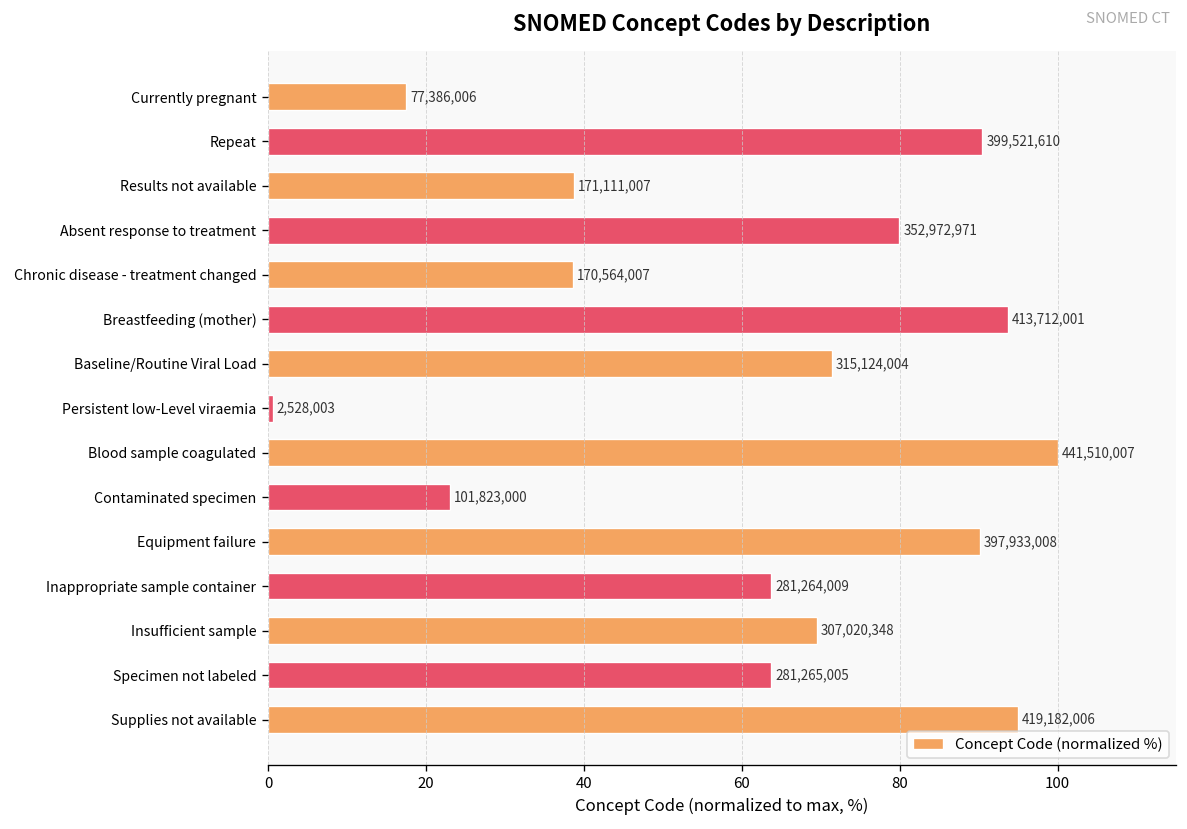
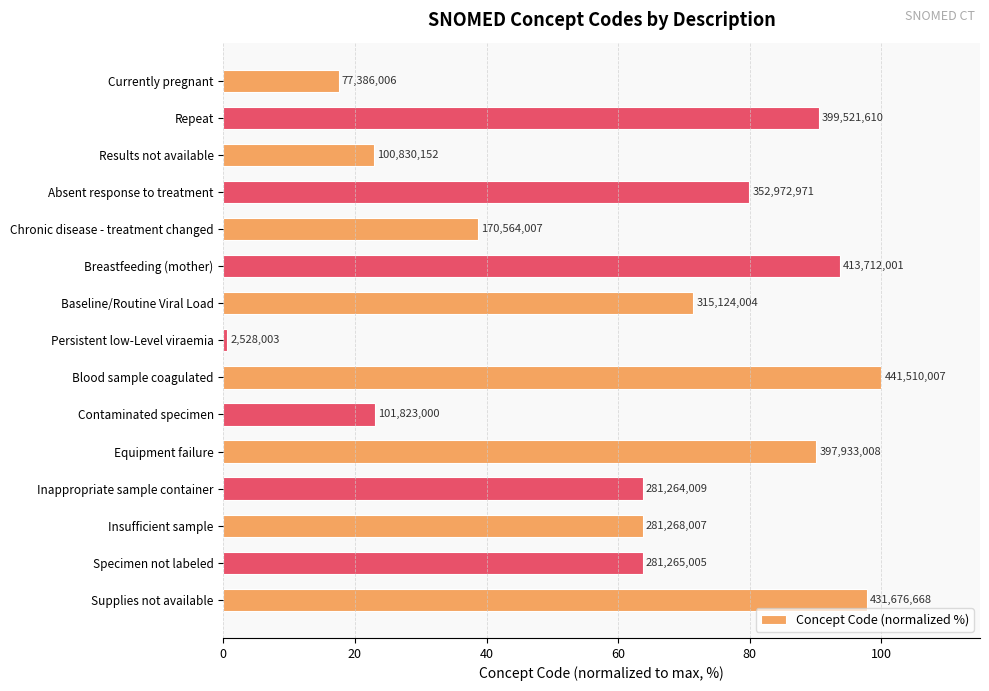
  {
-   "Results not available": "171,111,007",
-   "Insufficient sample": "307,020,348",
-   "Supplies not available": "419,182,006"
+   "Results not available": "100,830,152",
+   "Insufficient sample": "281,268,007",
+   "Supplies not available": "431,676,668"
  }
